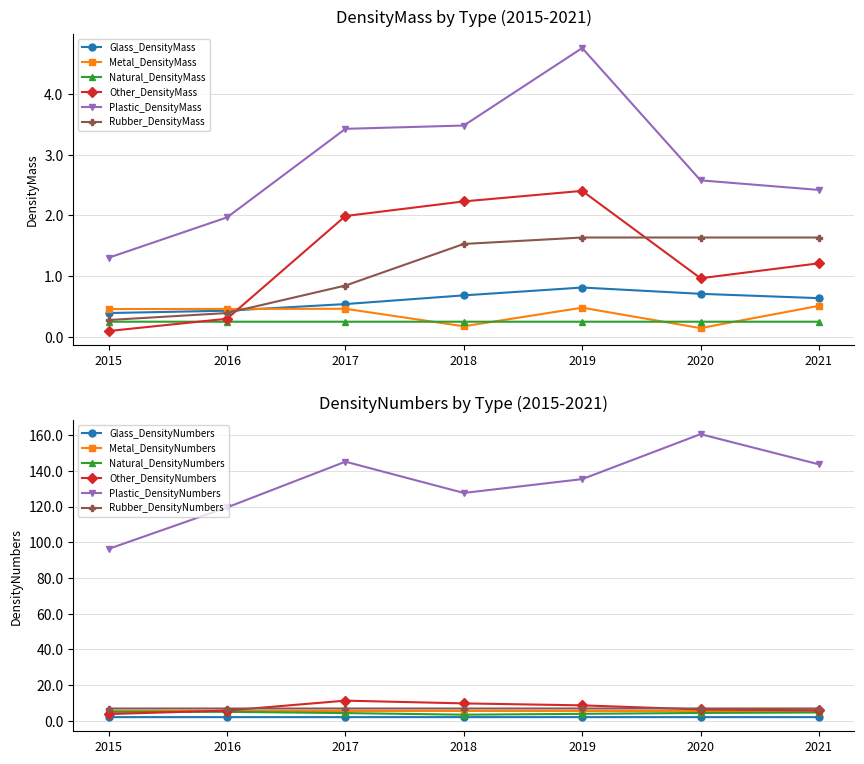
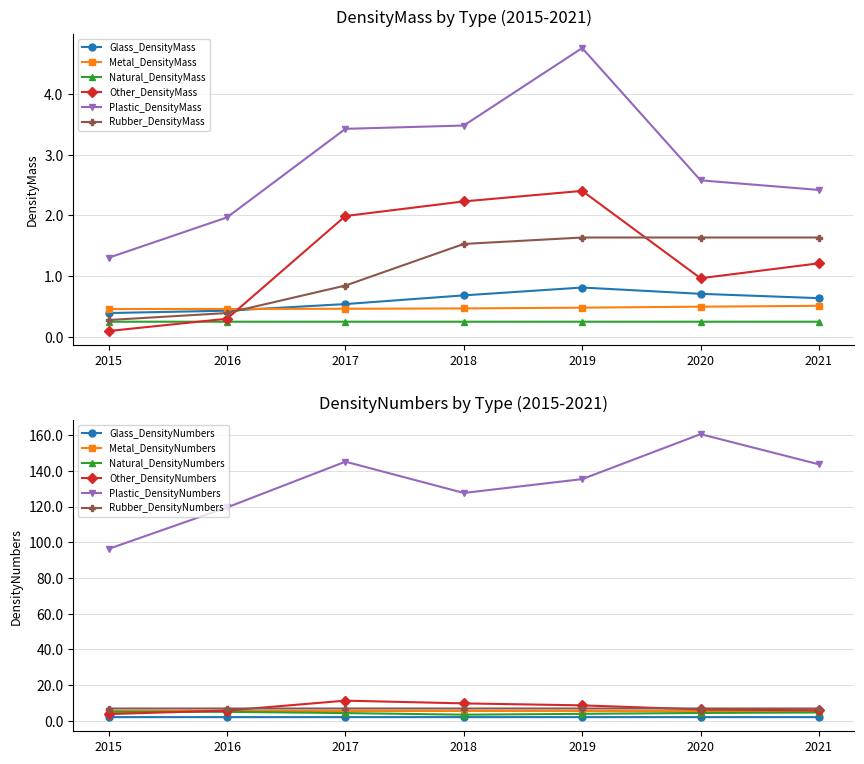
  {
    "DensityMass by Type (2015-2021)": {
      "Glass_DensityMass": {
        "2015": 0.4,
        "2017": 0.5,
        "2018": 0.7,
        "2019": 0.8,
        "2020": 0.7,
        "2021": 0.6
      },
      "Metal_DensityMass": {
        "2015": 0.5,
        "2017": 0.5,
-       "2018": 0.2,
+       "2018": 0.5,
        "2019": 0.5,
-       "2020": 0.1,
+       "2020": 0.5,
        "2021": 0.5
      },
      "Natural_DensityMass": {
        "2016": 0.3,
        "2017": 0.3,
        "2018": 0.3,
        "2019": 0.3,
        "2020": 0.3,
        "2021": 0.3
      },
      "Other_DensityMass": {
        "2015": 0.1,
        "2016": 0.3,
        "2017": 2.0,
        "2018": 2.2,
        "2019": 2.4,
        "2020": 1.0,
        "2021": 1.2
      },
      "Plastic_DensityMass": {
        "2015": 1.3,
        "2016": 2.0,
        "2017": 3.4,
        "2018": 3.5,
        "2019": 4.8,
        "2020": 2.6,
        "2021": 2.4
      },
      "Rubber_DensityMass": {
        "2017": 0.8,
        "2018": 1.5,
        "2019": 1.6,
        "2020": 1.6,
        "2021": 1.6
      }
    },
    "DensityNumbers by Type (2015-2021)": {
      "Glass_DensityNumbers": {
        "2015": 2,
        "2016": 2,
        "2017": 2,
        "2019": 2,
        "2020": 2,
        "2021": 2
      },
      "Natural_DensityNumbers": {
        "2019": 4
      },
      "Other_DensityNumbers": {
        "2017": 11,
        "2018": 10,
        "2019": 9
      },
      "Plastic_DensityNumbers": {
        "2015": 96,
        "2017": 145,
        "2018": 128,
        "2019": 135,
        "2020": 161,
        "2021": 144
      }
    }
  }
